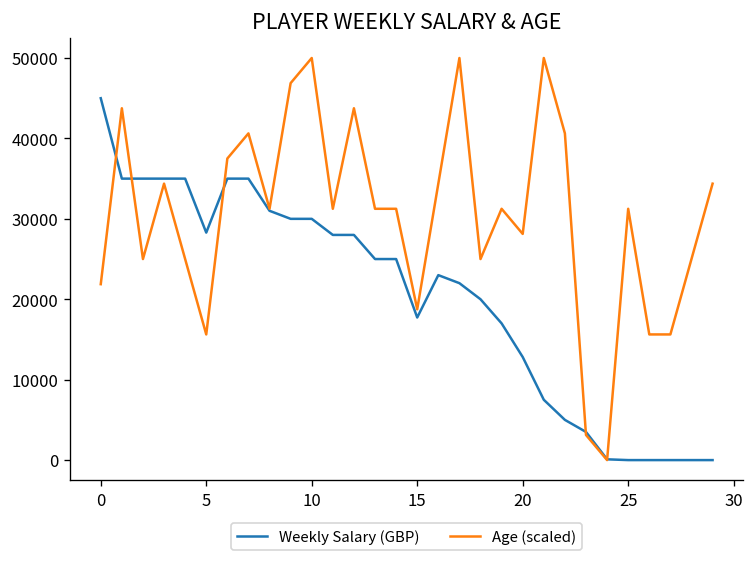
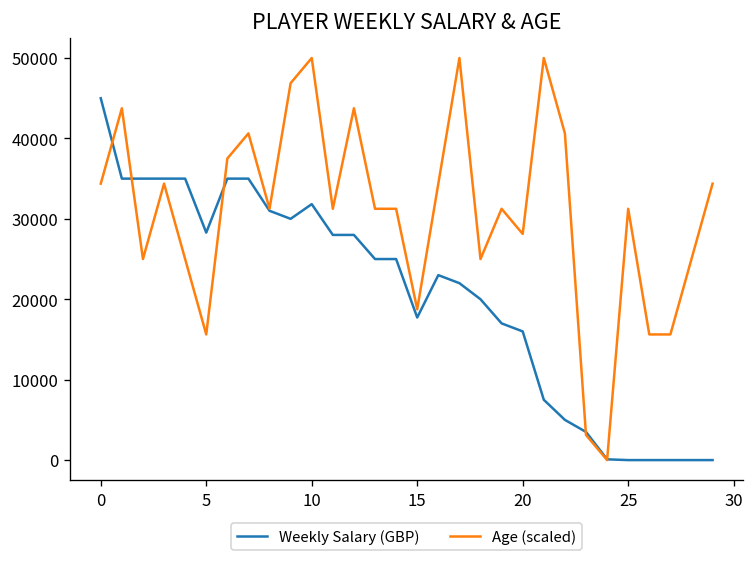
  {
    "Weekly Salary (GBP)": {
      "0": 45000,
      "5": 28000,
-     "10": 30000,
+     "10": 32000,
      "15": 18000,
-     "20": 13000,
+     "20": 16000,
      "25": 0
    },
    "Age (scaled)": {
-     "0": 22000,
+     "0": 34000,
      "5": 16000,
      "10": 50000,
      "15": 19000,
      "20": 28000,
      "25": 31000
    }
  }
